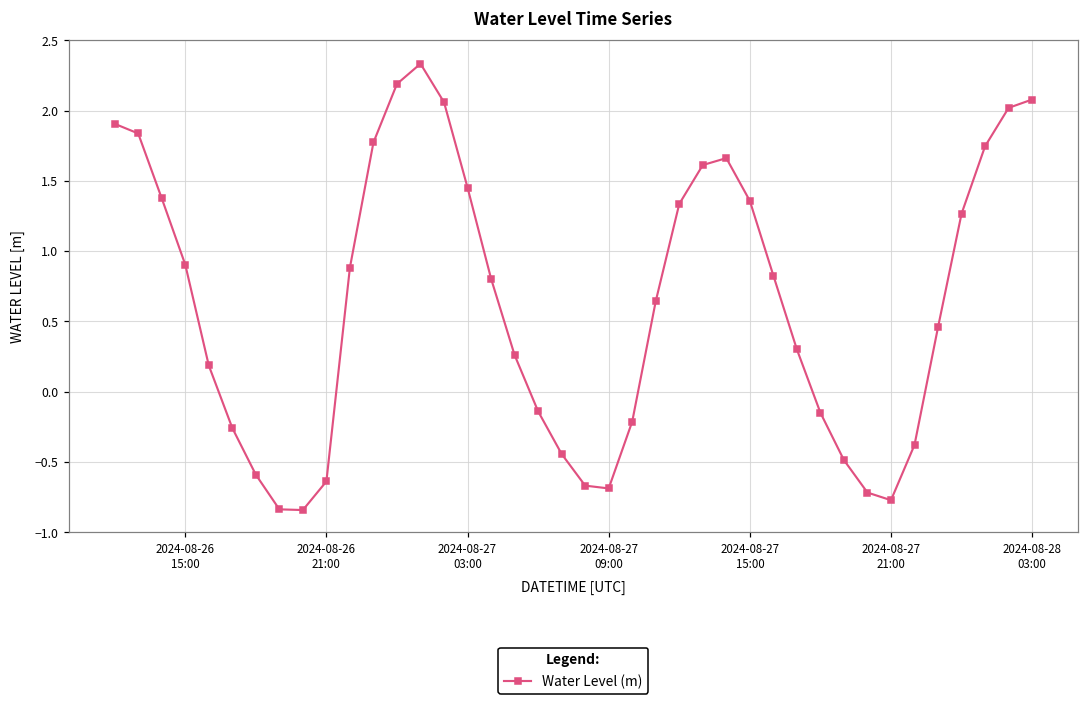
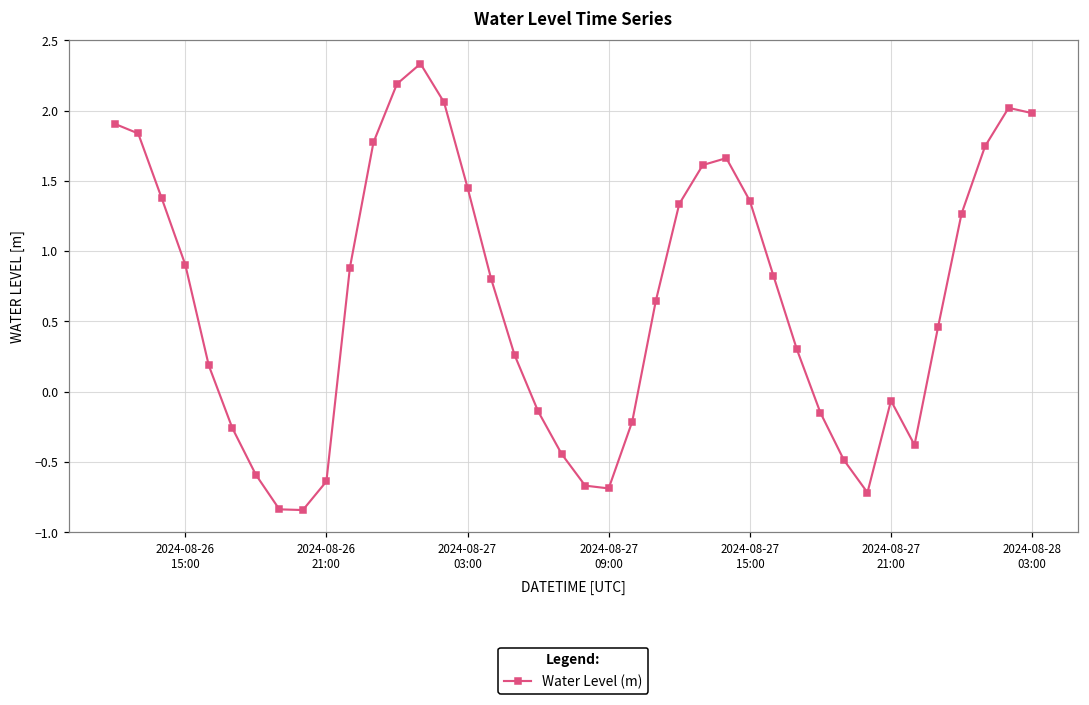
  {
    "2024-08-26 15:00": 0.90,
    "2024-08-26 21:00": -0.64,
    "2024-08-27 03:00": 1.45,
    "2024-08-27 09:00": -0.69,
    "2024-08-27 15:00": 1.36,
-   "2024-08-27 21:00": -0.77,
-   "2024-08-28 03:00": 2.08
+   "2024-08-27 21:00": -0.06,
+   "2024-08-28 03:00": 1.98
  }
